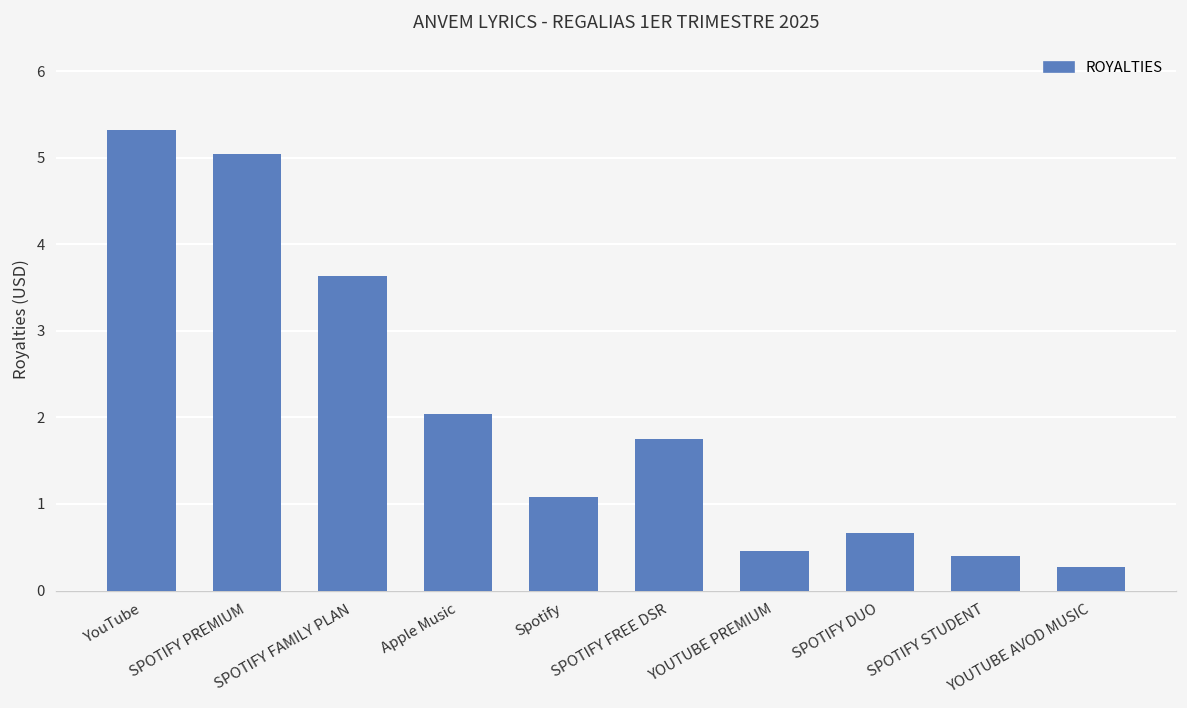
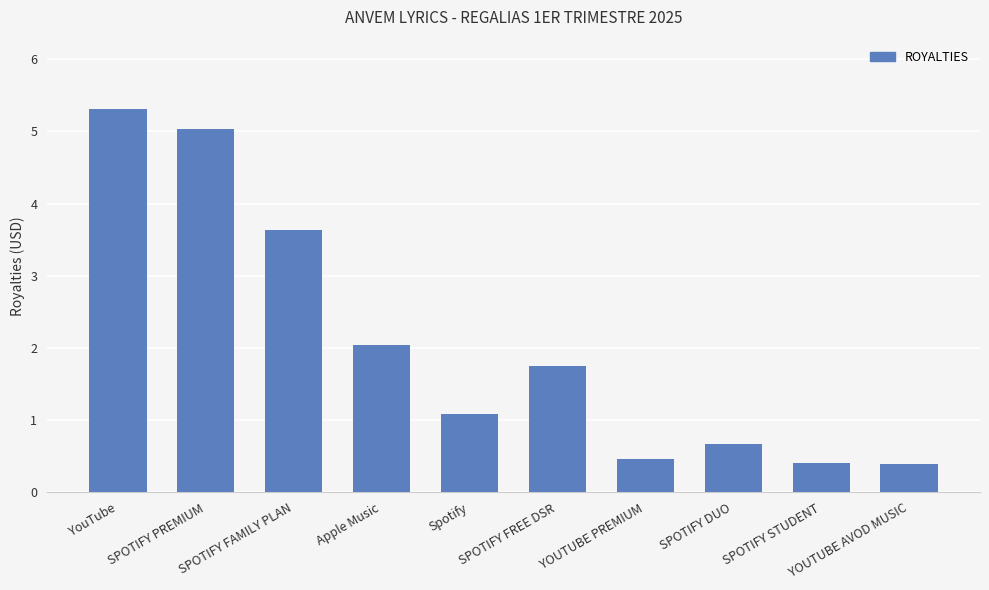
  {
    "YouTube": 5.3,
    "SPOTIFY PREMIUM": 5.0,
    "SPOTIFY FAMILY PLAN": 3.6,
    "Apple Music": 2.0,
    "Spotify": 1.1,
    "SPOTIFY FREE DSR": 1.8,
    "YOUTUBE PREMIUM": 0.5,
    "SPOTIFY DUO": 0.7,
    "SPOTIFY STUDENT": 0.4,
-   "YOUTUBE AVOD MUSIC": 0.3
+   "YOUTUBE AVOD MUSIC": 0.4
  }
